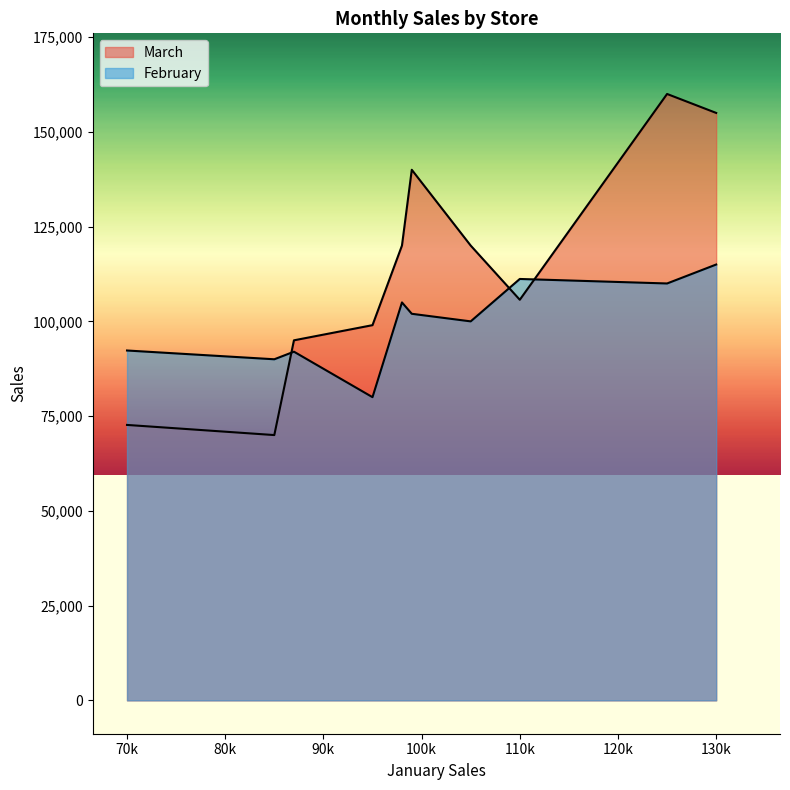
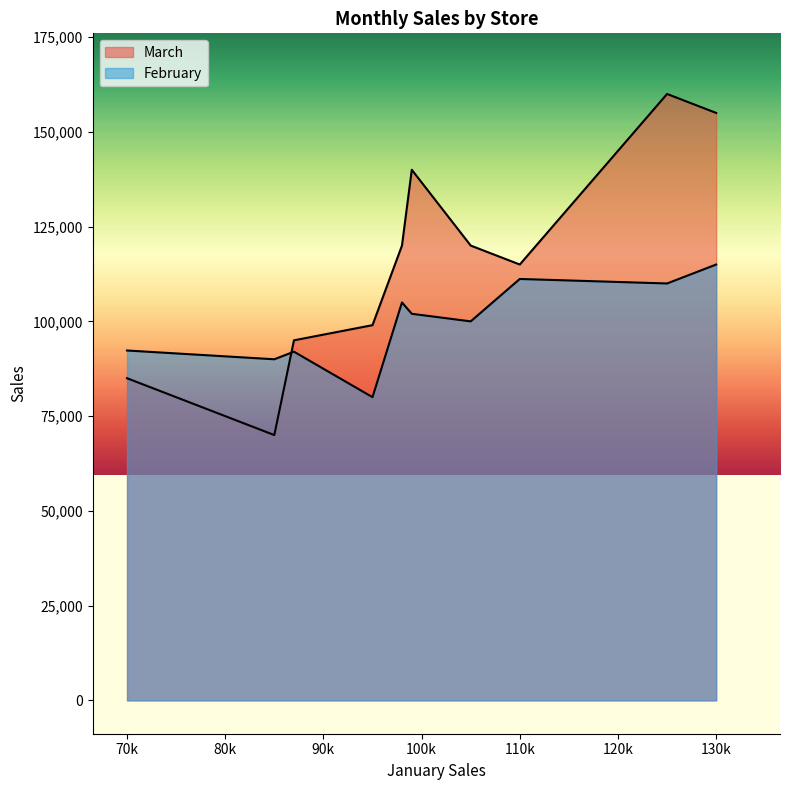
  {
    "March": {
-     "70k": "73,000",
-     "110k": "106,000",
+     "70k": "85,000",
+     "110k": "115,000",
      "130k": "155,000"
    },
    "February": {
      "70k": "92,000",
      "110k": "111,000",
      "130k": "115,000"
    }
  }
